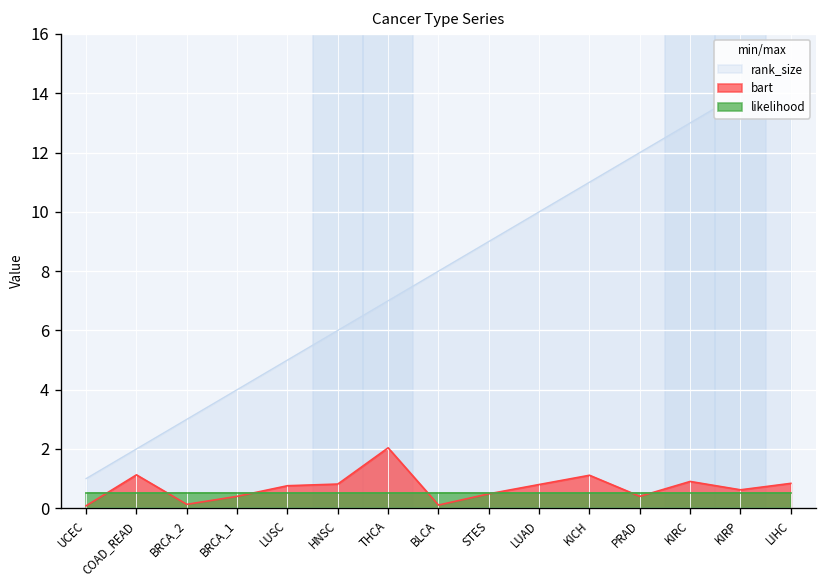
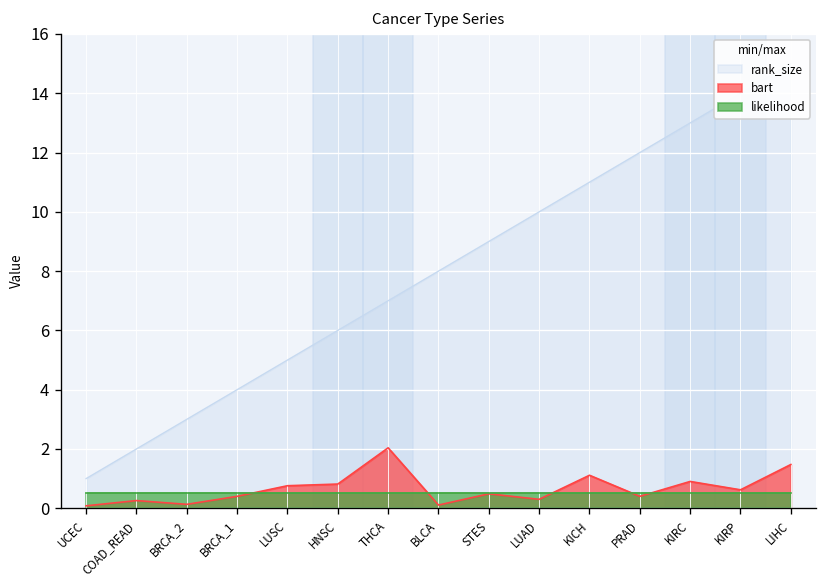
  {
    "rank_size": {
      "UCEC": 1.0,
      "COAD_READ": 2.0,
      "BRCA_2": 3.0,
      "BRCA_1": 4.0,
      "LUSC": 5.0,
      "HNSC": 6.0,
      "THCA": 7.0,
      "BLCA": 8.0,
      "STES": 9.0,
      "LUAD": 10.0,
      "KICH": 11.0,
      "PRAD": 12.0,
      "KIRC": 13.0
    },
    "bart": {
      "UCEC": 0.1,
-     "COAD_READ": 1.1,
+     "COAD_READ": 0.3,
      "BRCA_2": 0.1,
      "LUSC": 0.8,
      "HNSC": 0.8,
      "THCA": 2.0,
      "BLCA": 0.1,
-     "LUAD": 0.8,
+     "LUAD": 0.3,
      "KICH": 1.1,
      "KIRC": 0.9,
      "KIRP": 0.6,
-     "LIHC": 0.8
+     "LIHC": 1.5
    },
    "likelihood": {
      "UCEC": 0.5,
      "COAD_READ": 0.5,
      "BRCA_2": 0.5,
      "LUSC": 0.5,
      "HNSC": 0.5,
      "THCA": 0.5,
      "BLCA": 0.5,
      "LUAD": 0.5,
      "KICH": 0.5,
      "KIRC": 0.5,
      "KIRP": 0.5,
      "LIHC": 0.5
    }
  }
